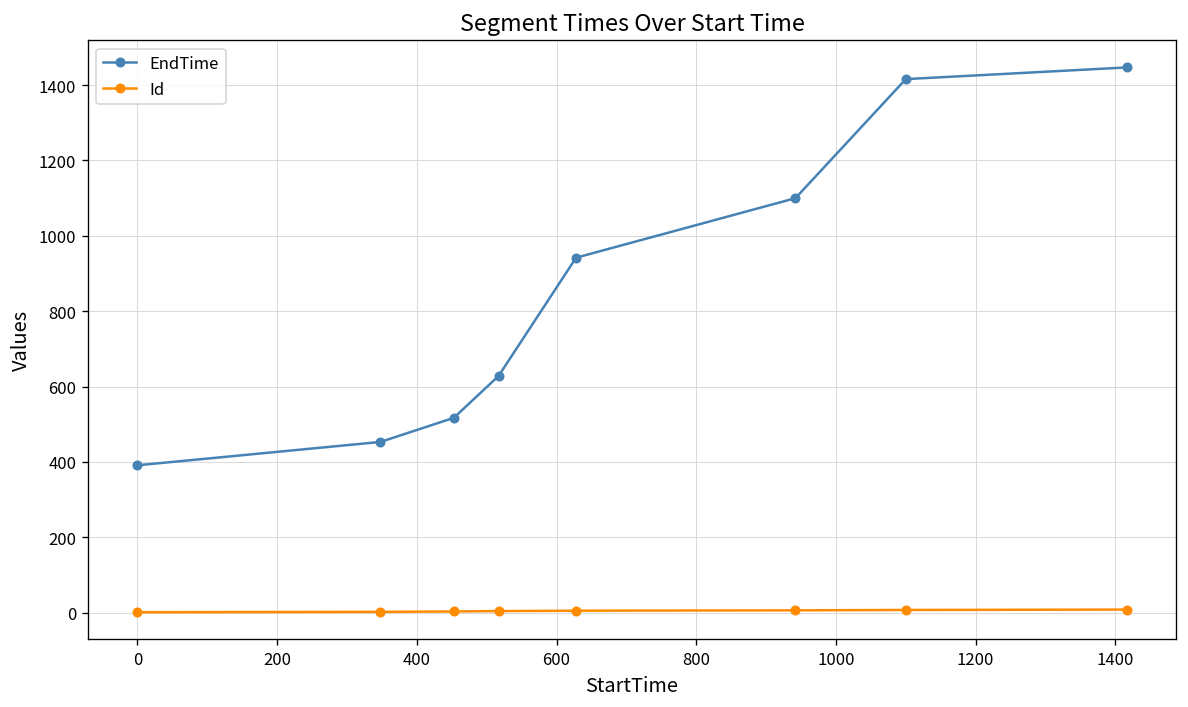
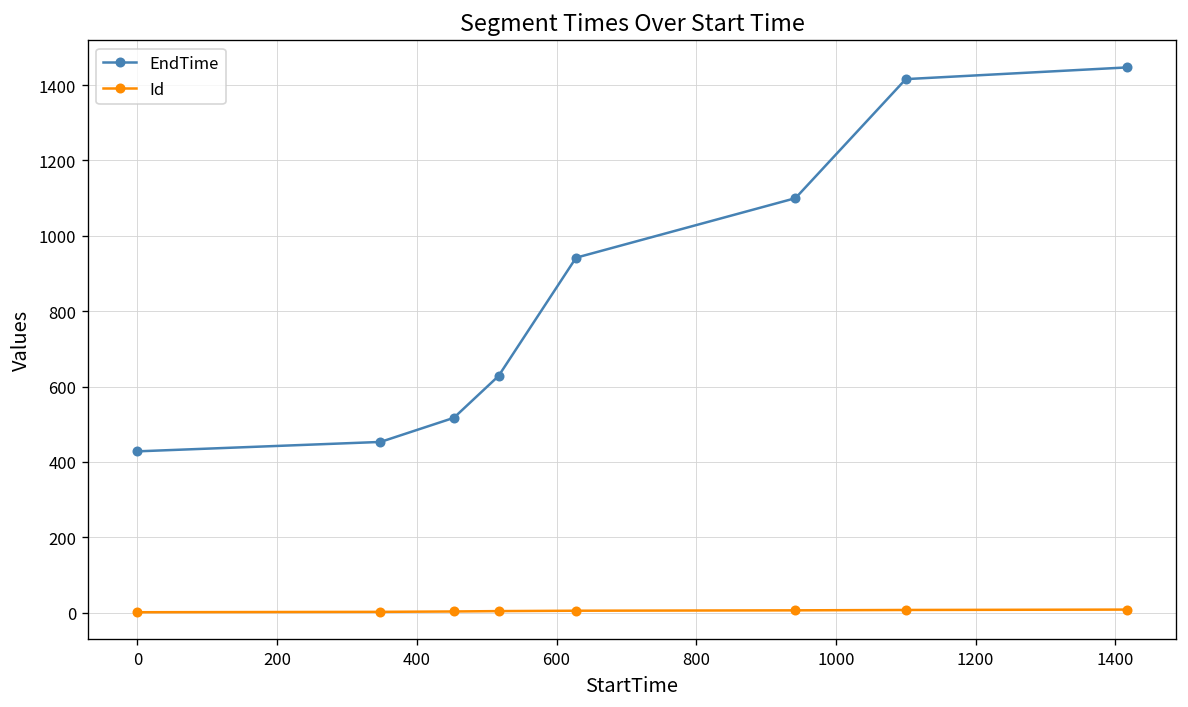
  {
    "EndTime": {
-     "0": 390
+     "0": 430
    },
    "Id": {
      "0": 0
    }
  }
